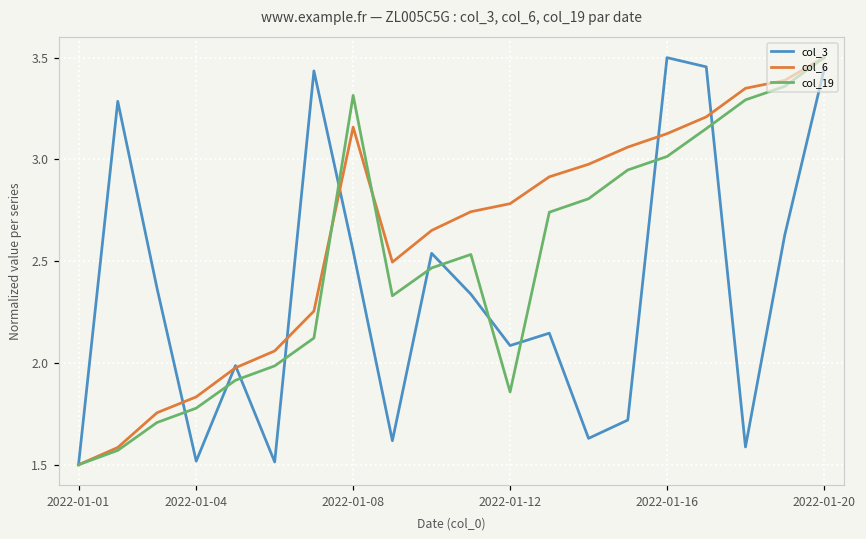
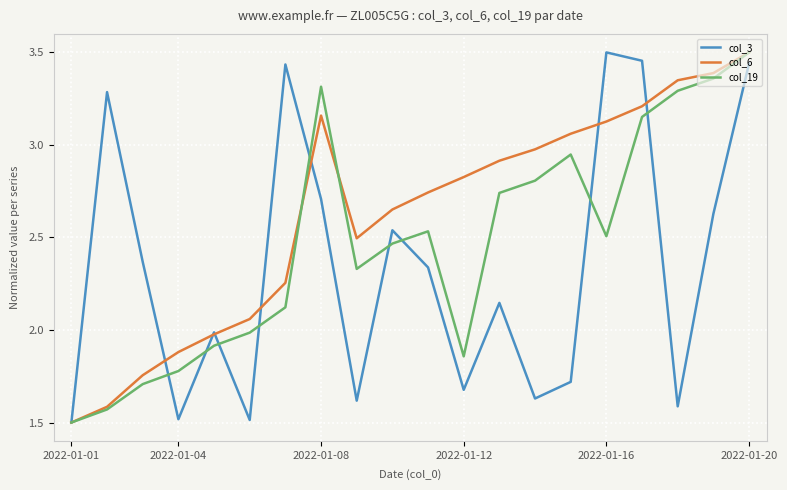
  {
    "col_3": {
      "2022-01-04": 1.52,
-     "2022-01-08": 2.55,
-     "2022-01-12": 2.09,
+     "2022-01-08": 2.71,
+     "2022-01-12": 1.68,
      "2022-01-16": 3.50
    },
    "col_6": {
-     "2022-01-04": 1.83,
+     "2022-01-04": 1.88,
      "2022-01-08": 3.16,
-     "2022-01-12": 2.78,
+     "2022-01-12": 2.83,
      "2022-01-16": 3.13
    },
    "col_19": {
      "2022-01-04": 1.78,
      "2022-01-08": 3.31,
      "2022-01-12": 1.86,
-     "2022-01-16": 3.01
+     "2022-01-16": 2.51
    }
  }
